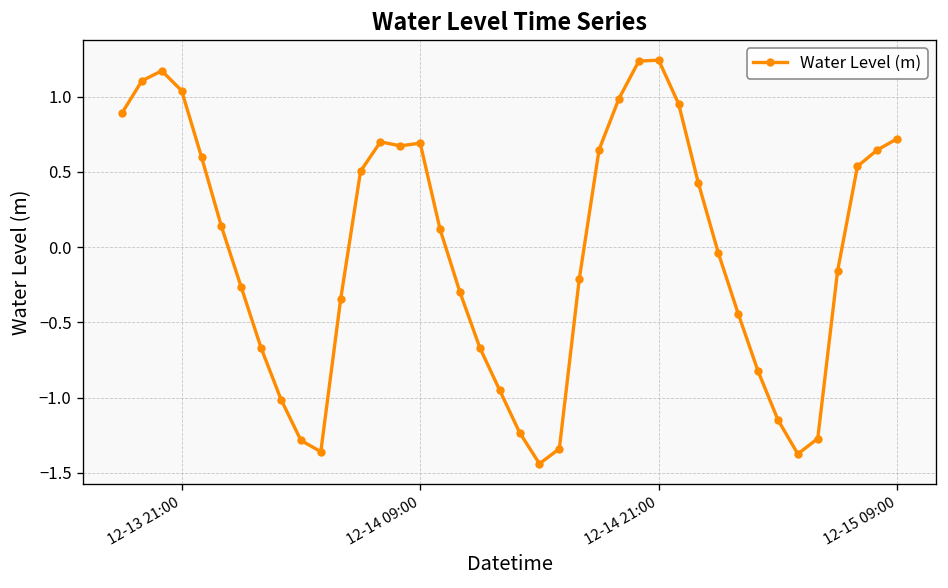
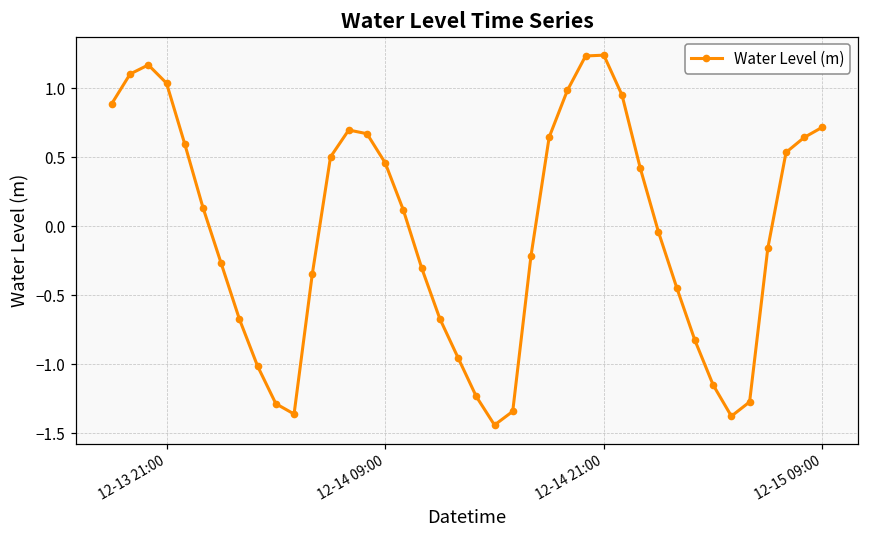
  {
    "12-13 21:00": 1.04,
-   "12-14 09:00": 0.69,
+   "12-14 09:00": 0.46,
    "12-14 21:00": 1.24,
    "12-15 09:00": 0.72
  }
